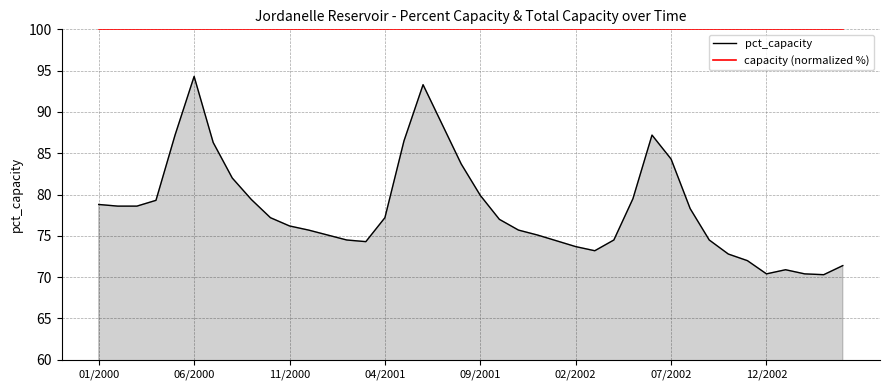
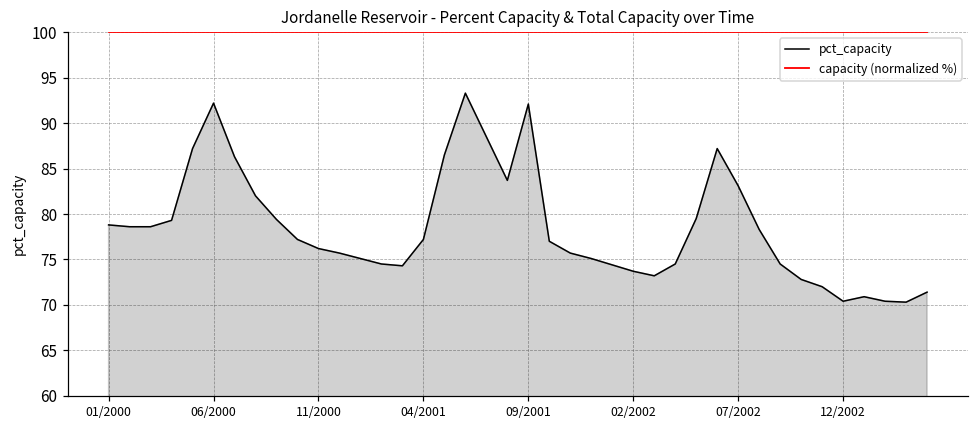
  {
    "pct_capacity": {
      "01/2000": 79,
-     "06/2000": 94,
+     "06/2000": 92,
      "11/2000": 76,
      "04/2001": 77,
-     "09/2001": 80,
+     "09/2001": 92,
      "02/2002": 74,
-     "07/2002": 84,
+     "07/2002": 83,
      "12/2002": 70
    },
    "capacity (normalized %)": {
      "01/2000": 100,
      "06/2000": 100,
      "11/2000": 100,
      "04/2001": 100,
      "09/2001": 100,
      "02/2002": 100,
      "07/2002": 100,
      "12/2002": 100
    }
  }
